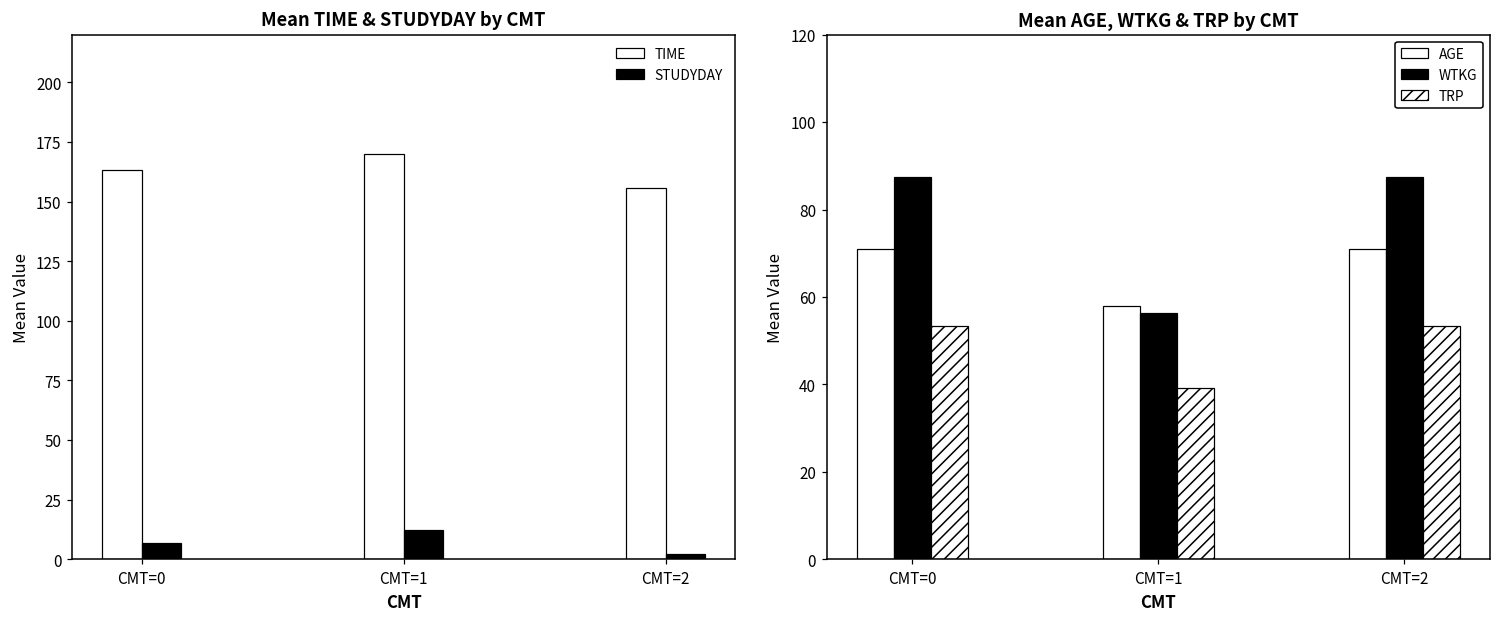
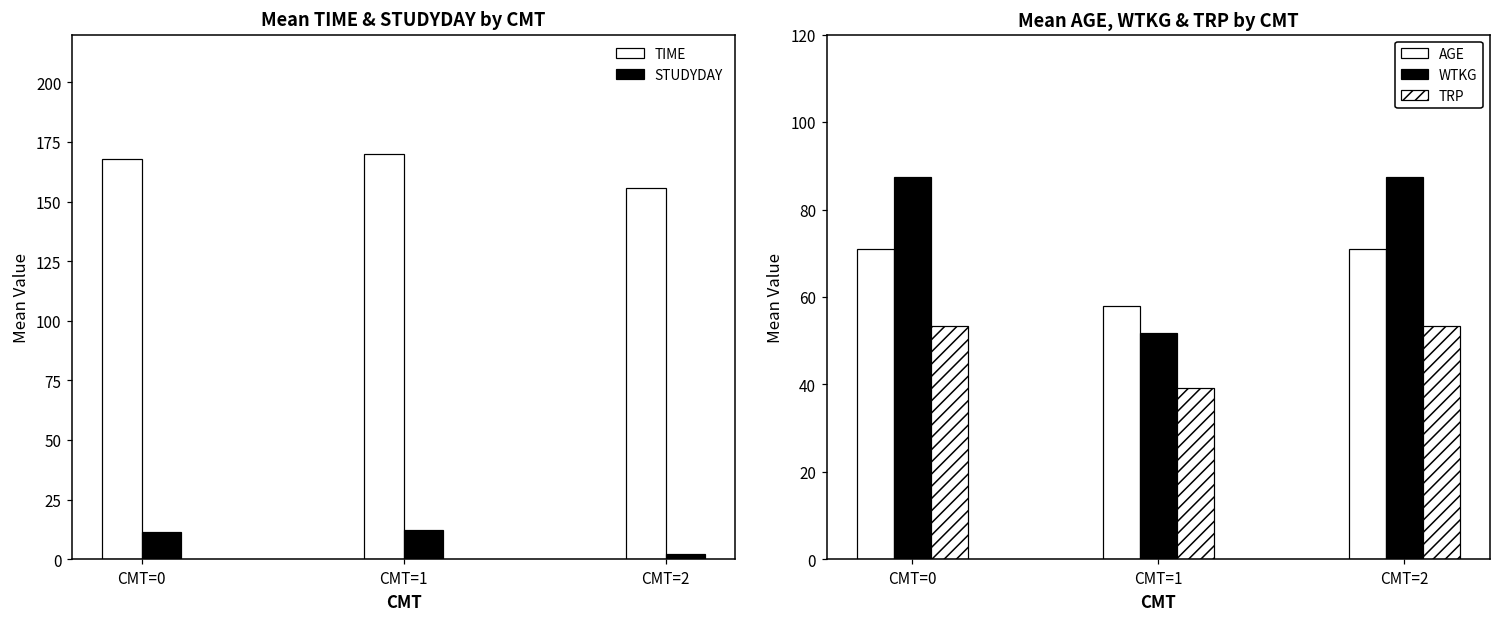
  {
    "Mean TIME & STUDYDAY by CMT": {
      "TIME": {
-       "CMT=0": 163,
+       "CMT=0": 168,
        "CMT=1": 170,
        "CMT=2": 156
      },
      "STUDYDAY": {
-       "CMT=0": 7,
+       "CMT=0": 12,
        "CMT=1": 12,
        "CMT=2": 2
      }
    },
    "Mean AGE, WTKG & TRP by CMT": {
      "WTKG": {
        "CMT=0": 87,
-       "CMT=1": 56,
+       "CMT=1": 52,
        "CMT=2": 87
      }
    }
  }
